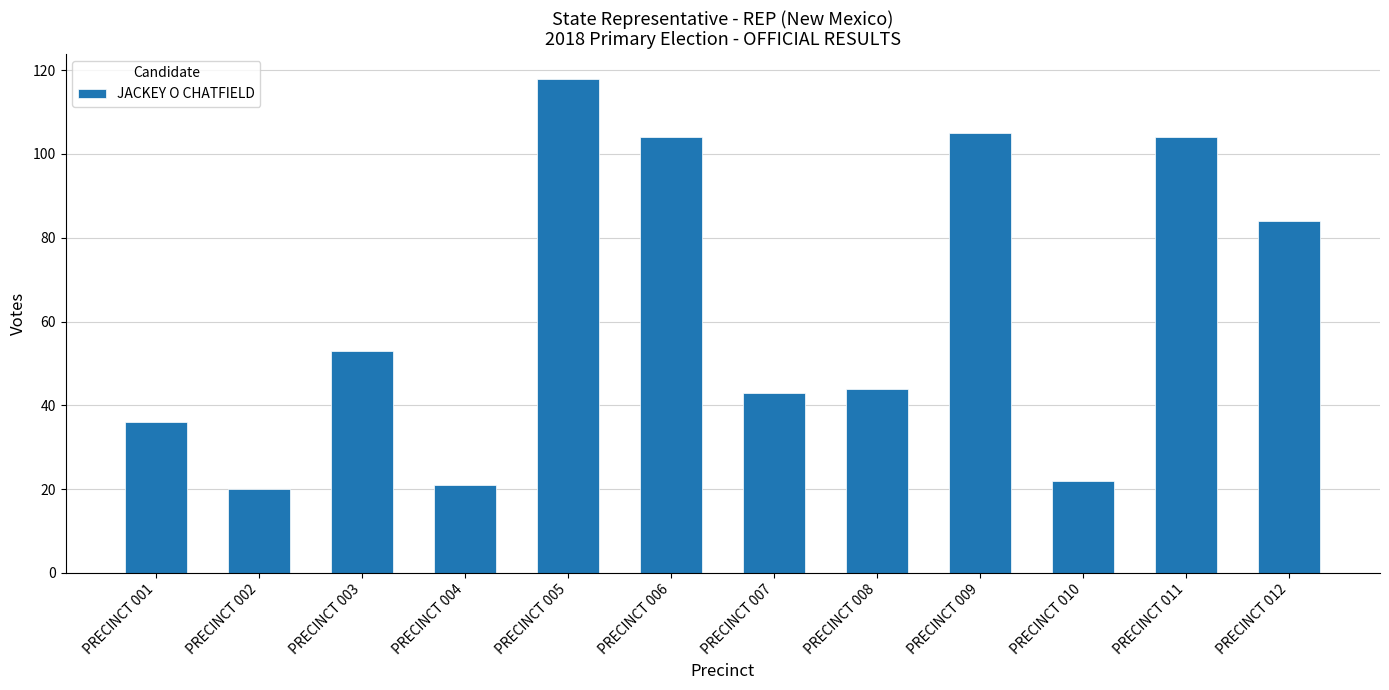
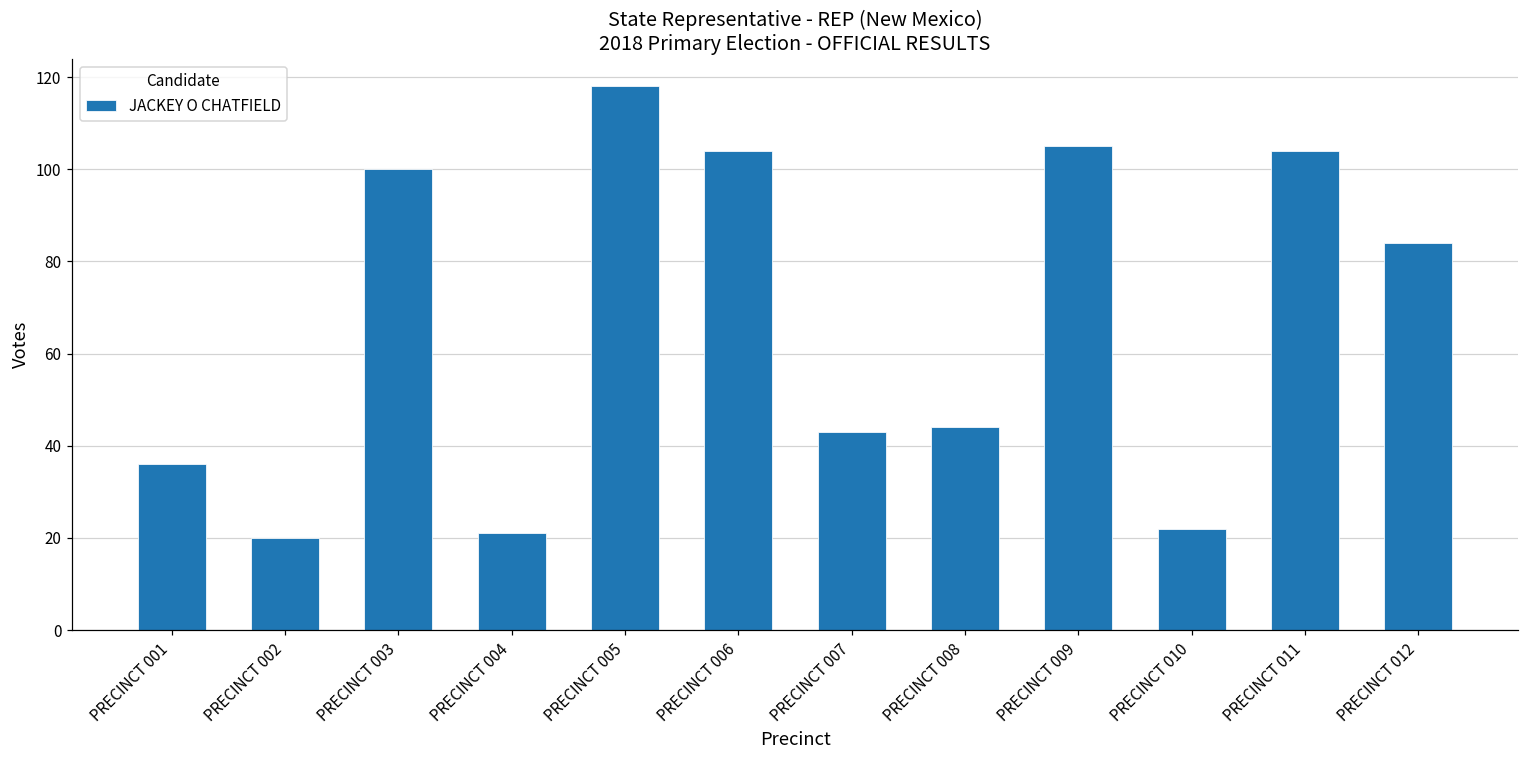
  {
    "PRECINCT 001": 36,
    "PRECINCT 002": 20,
-   "PRECINCT 003": 53,
+   "PRECINCT 003": 100,
    "PRECINCT 004": 21,
    "PRECINCT 005": 118,
    "PRECINCT 006": 104,
    "PRECINCT 007": 43,
    "PRECINCT 008": 44,
    "PRECINCT 009": 105,
    "PRECINCT 010": 22,
    "PRECINCT 011": 104,
    "PRECINCT 012": 84
  }
